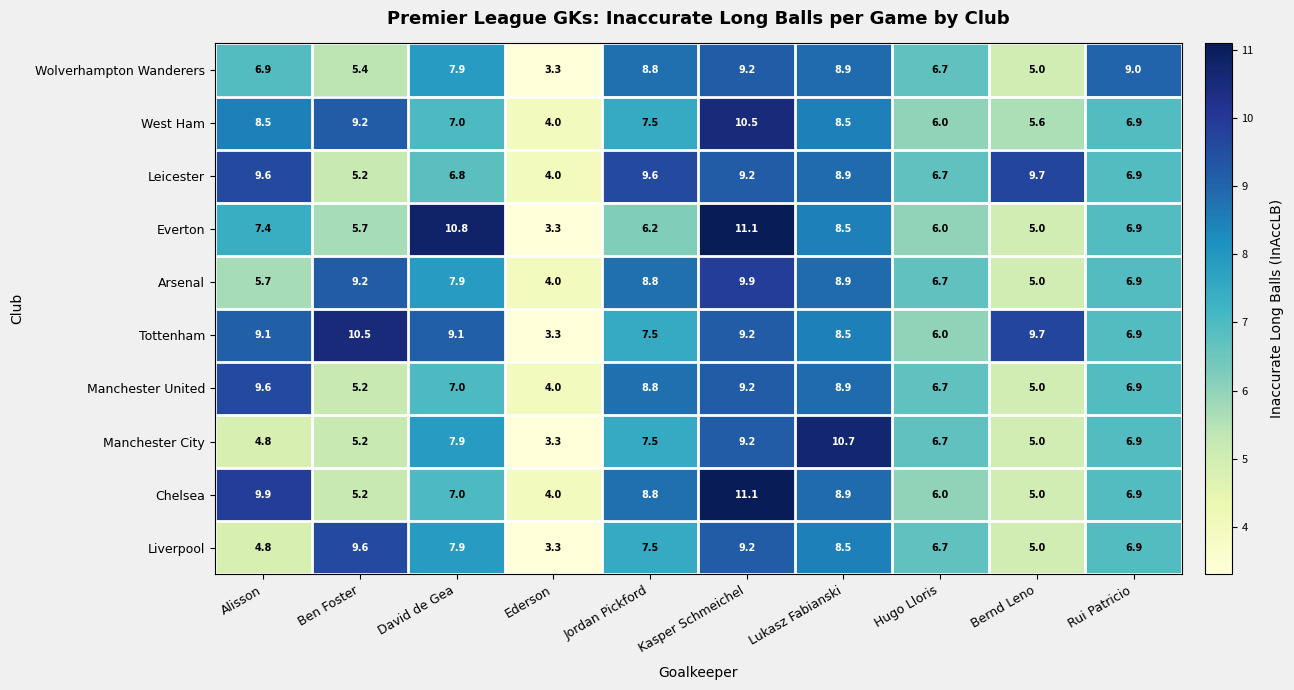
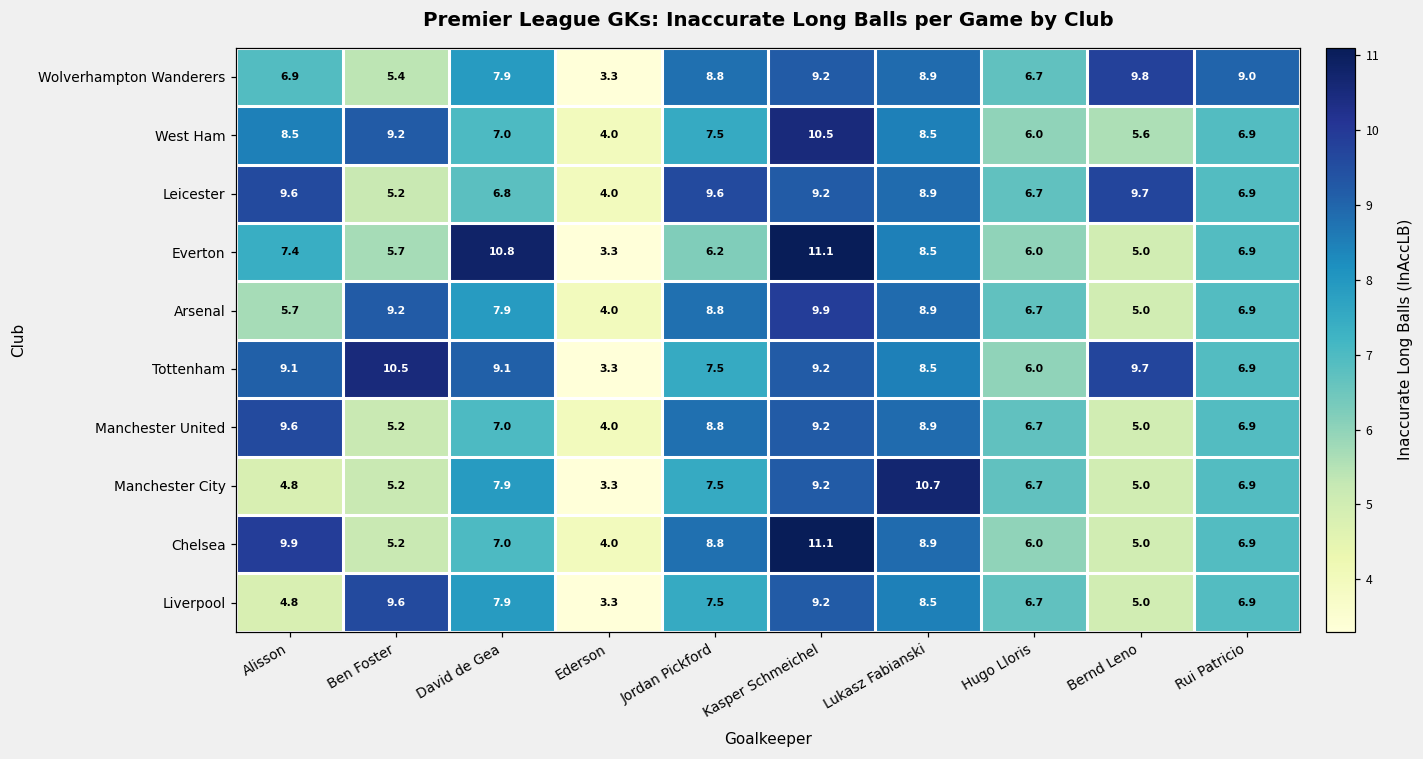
  {
    "Wolverhampton Wanderers": {
      "Alisson": 6.9,
      "Ben Foster": 5.4,
      "David de Gea": 7.9,
      "Ederson": 3.3,
      "Jordan Pickford": 8.8,
      "Kasper Schmeichel": 9.2,
      "Lukasz Fabianski": 8.9,
      "Hugo Lloris": 6.7,
-     "Bernd Leno": 5.0,
+     "Bernd Leno": 9.8,
      "Rui Patricio": 9.0
    },
    "West Ham": {
      "Alisson": 8.5,
      "Ben Foster": 9.2,
      "David de Gea": 7.0,
      "Ederson": 4.0,
      "Jordan Pickford": 7.5,
      "Kasper Schmeichel": 10.5,
      "Lukasz Fabianski": 8.5,
      "Hugo Lloris": 6.0,
      "Bernd Leno": 5.6,
      "Rui Patricio": 6.9
    },
    "Leicester": {
      "Alisson": 9.6,
      "Ben Foster": 5.2,
      "David de Gea": 6.8,
      "Ederson": 4.0,
      "Jordan Pickford": 9.6,
      "Kasper Schmeichel": 9.2,
      "Lukasz Fabianski": 8.9,
      "Hugo Lloris": 6.7,
      "Bernd Leno": 9.7,
      "Rui Patricio": 6.9
    },
    "Everton": {
      "Alisson": 7.4,
      "Ben Foster": 5.7,
      "David de Gea": 10.8,
      "Ederson": 3.3,
      "Jordan Pickford": 6.2,
      "Kasper Schmeichel": 11.1,
      "Lukasz Fabianski": 8.5,
      "Hugo Lloris": 6.0,
      "Bernd Leno": 5.0,
      "Rui Patricio": 6.9
    },
    "Arsenal": {
      "Alisson": 5.7,
      "Ben Foster": 9.2,
      "David de Gea": 7.9,
      "Ederson": 4.0,
      "Jordan Pickford": 8.8,
      "Kasper Schmeichel": 9.9,
      "Lukasz Fabianski": 8.9,
      "Hugo Lloris": 6.7,
      "Bernd Leno": 5.0,
      "Rui Patricio": 6.9
    },
    "Tottenham": {
      "Alisson": 9.1,
      "Ben Foster": 10.5,
      "David de Gea": 9.1,
      "Ederson": 3.3,
      "Jordan Pickford": 7.5,
      "Kasper Schmeichel": 9.2,
      "Lukasz Fabianski": 8.5,
      "Hugo Lloris": 6.0,
      "Bernd Leno": 9.7,
      "Rui Patricio": 6.9
    },
    "Manchester United": {
      "Alisson": 9.6,
      "Ben Foster": 5.2,
      "David de Gea": 7.0,
      "Ederson": 4.0,
      "Jordan Pickford": 8.8,
      "Kasper Schmeichel": 9.2,
      "Lukasz Fabianski": 8.9,
      "Hugo Lloris": 6.7,
      "Bernd Leno": 5.0,
      "Rui Patricio": 6.9
    },
    "Manchester City": {
      "Alisson": 4.8,
      "Ben Foster": 5.2,
      "David de Gea": 7.9,
      "Ederson": 3.3,
      "Jordan Pickford": 7.5,
      "Kasper Schmeichel": 9.2,
      "Lukasz Fabianski": 10.7,
      "Hugo Lloris": 6.7,
      "Bernd Leno": 5.0,
      "Rui Patricio": 6.9
    },
    "Chelsea": {
      "Alisson": 9.9,
      "Ben Foster": 5.2,
      "David de Gea": 7.0,
      "Ederson": 4.0,
      "Jordan Pickford": 8.8,
      "Kasper Schmeichel": 11.1,
      "Lukasz Fabianski": 8.9,
      "Hugo Lloris": 6.0,
      "Bernd Leno": 5.0,
      "Rui Patricio": 6.9
    },
    "Liverpool": {
      "Alisson": 4.8,
      "Ben Foster": 9.6,
      "David de Gea": 7.9,
      "Ederson": 3.3,
      "Jordan Pickford": 7.5,
      "Kasper Schmeichel": 9.2,
      "Lukasz Fabianski": 8.5,
      "Hugo Lloris": 6.7,
      "Bernd Leno": 5.0,
      "Rui Patricio": 6.9
    }
  }
